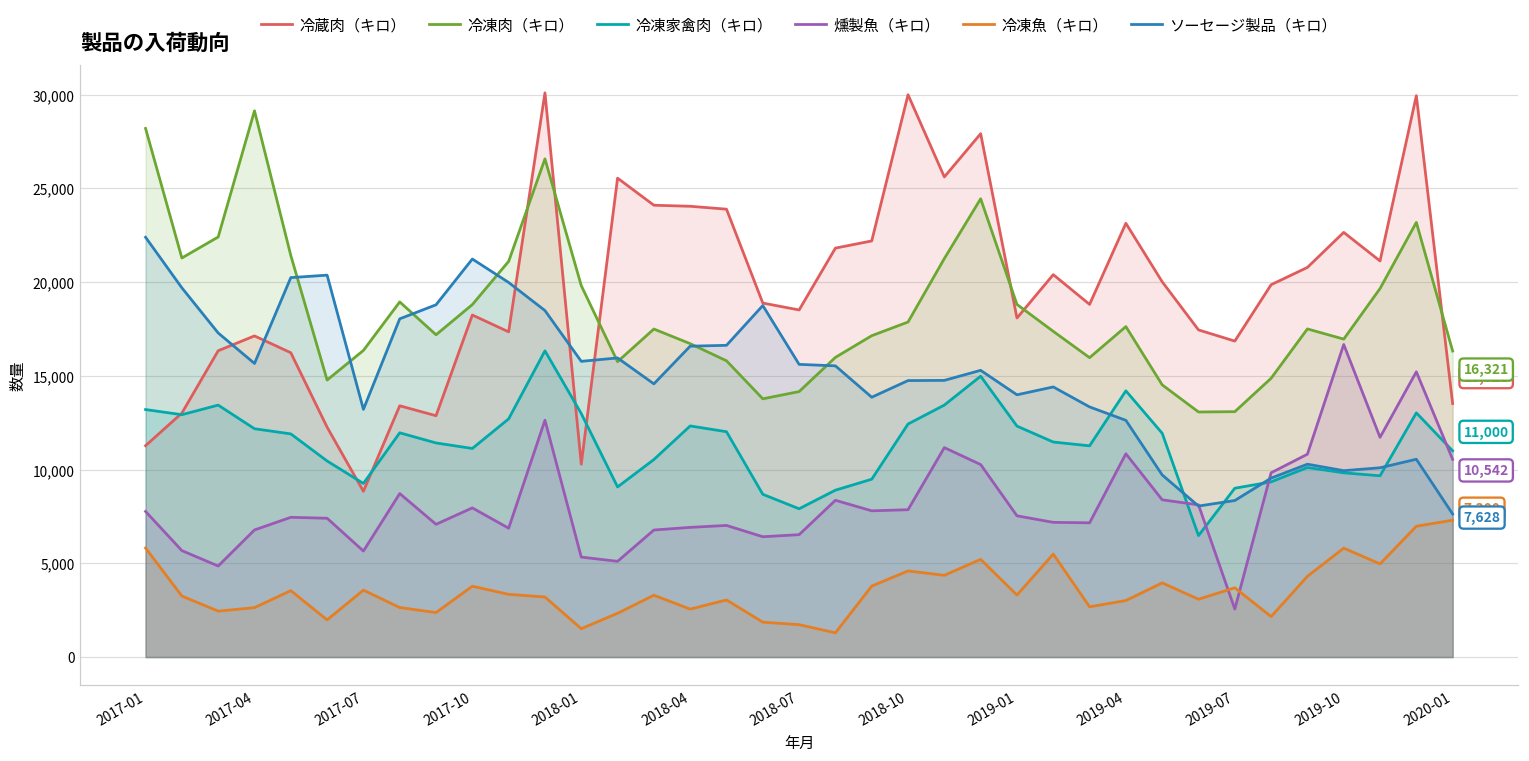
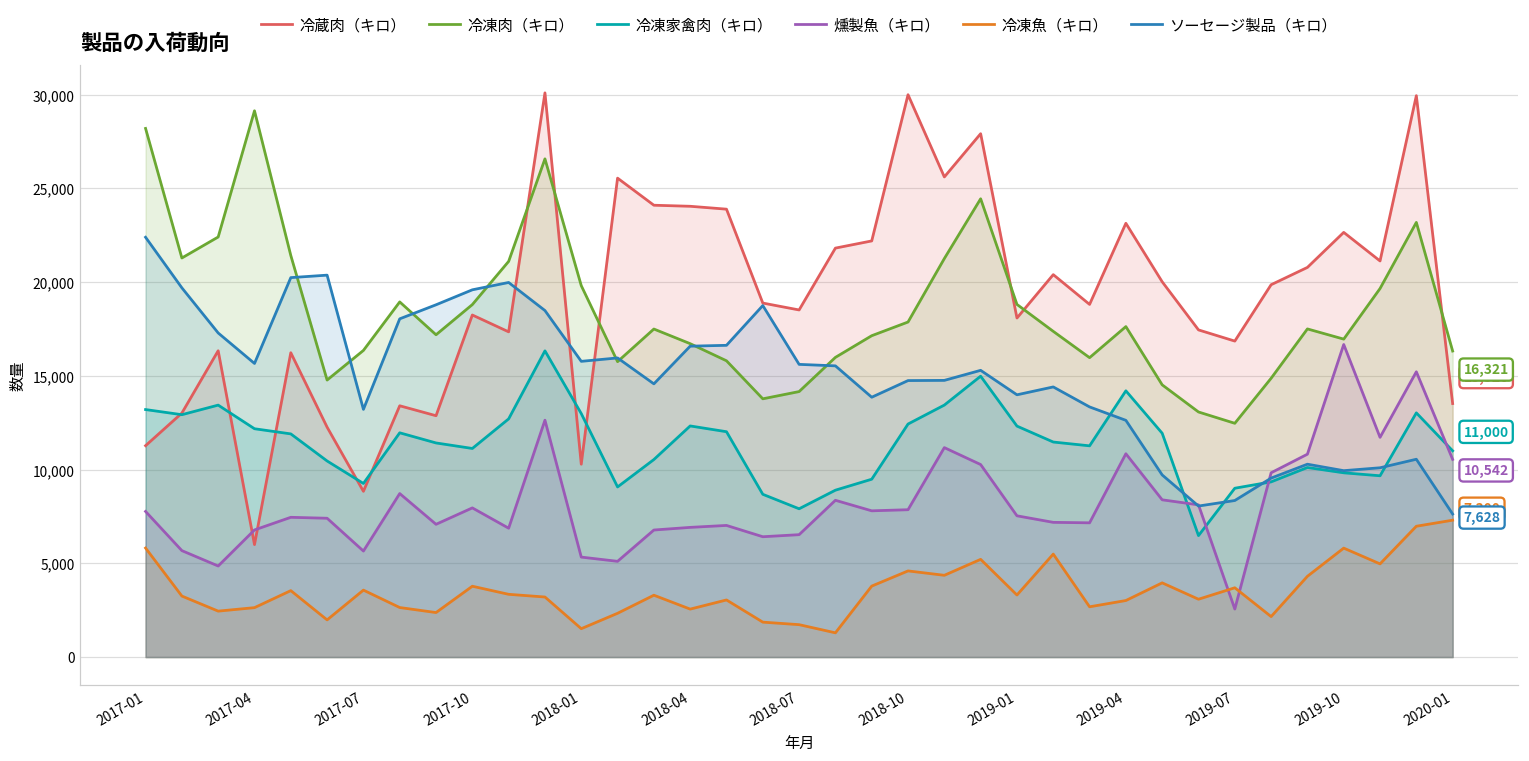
  {
    "冷蔵肉（キロ）": {
      "2017-01": "11,300",
-     "2017-04": "17,100",
+     "2017-04": "6,000",
      "2017-07": "8,800",
      "2017-10": "18,200",
      "2018-01": "10,300",
      "2018-04": "24,000",
      "2018-07": "18,500",
      "2018-10": "30,000",
      "2019-01": "18,100",
      "2019-04": "23,100",
      "2019-07": "16,900",
      "2019-10": "22,700"
    },
    "冷凍肉（キロ）": {
      "2017-01": "28,200",
      "2017-04": "29,100",
      "2017-07": "16,400",
      "2017-10": "18,800",
      "2018-01": "19,800",
      "2018-07": "14,200",
      "2018-10": "17,900",
      "2019-01": "18,800",
      "2019-04": "17,600",
-     "2019-07": "13,100",
+     "2019-07": "12,500",
      "2019-10": "17,000"
    },
    "冷凍家禽肉（キロ）": {
      "2017-01": "13,200",
      "2017-04": "12,200",
      "2017-07": "9,300",
      "2017-10": "11,100",
      "2018-01": "13,000",
      "2018-04": "12,300",
      "2018-07": "7,900",
      "2018-10": "12,400",
      "2019-01": "12,300",
      "2019-04": "14,200",
      "2019-07": "9,000"
    },
    "燻製魚（キロ）": {
      "2017-01": "7,800",
      "2017-04": "6,800",
      "2017-07": "5,700",
      "2017-10": "8,000",
      "2018-01": "5,300",
      "2018-04": "6,900",
      "2018-07": "6,500",
      "2018-10": "7,900",
      "2019-01": "7,500",
      "2019-04": "10,800",
      "2019-07": "2,600",
      "2019-10": "16,700"
    },
    "冷凍魚（キロ）": {
      "2017-01": "5,800",
      "2017-04": "2,600",
      "2017-07": "3,600",
      "2017-10": "3,800",
      "2018-01": "1,500",
      "2018-04": "2,600",
      "2018-07": "1,700",
      "2018-10": "4,600",
      "2019-01": "3,300",
      "2019-04": "3,000",
      "2019-07": "3,700",
      "2019-10": "5,800"
    },
    "ソーセージ製品（キロ）": {
      "2017-01": "22,400",
      "2017-04": "15,700",
      "2017-07": "13,200",
-     "2017-10": "21,200",
+     "2017-10": "19,600",
      "2018-01": "15,800",
      "2018-07": "15,600",
      "2018-10": "14,700",
      "2019-01": "14,000",
      "2019-04": "12,600",
      "2019-07": "8,300"
    }
  }
